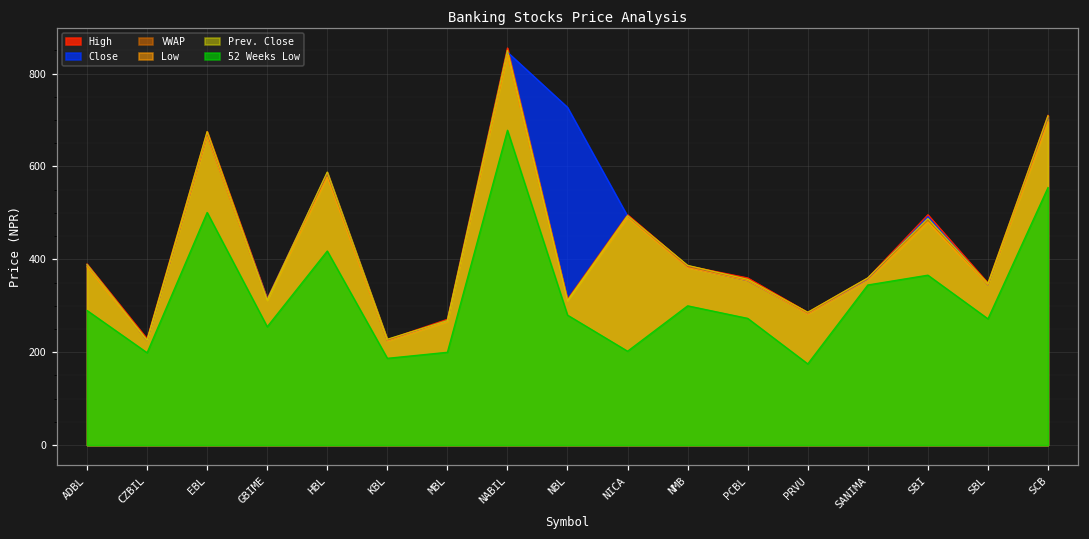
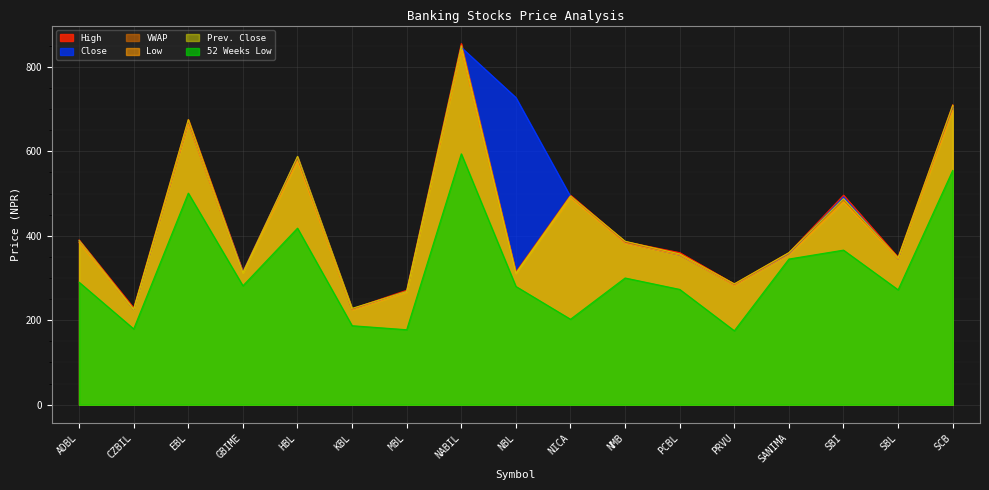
  {
    "Close": {
      "NBL": 730
    },
    "52 Weeks Low": {
      "ADBL": 290,
-     "CZBIL": 200,
+     "CZBIL": 180,
      "EBL": 500,
-     "GBIME": 260,
+     "GBIME": 280,
      "HBL": 420,
      "KBL": 190,
-     "MBL": 200,
-     "NABIL": 680,
+     "MBL": 180,
+     "NABIL": 590,
      "NBL": 280,
      "NICA": 200,
      "NMB": 300,
      "PCBL": 270,
      "PRVU": 180,
      "SANIMA": 340,
      "SBI": 370,
      "SBL": 270,
      "SCB": 550
    }
  }
